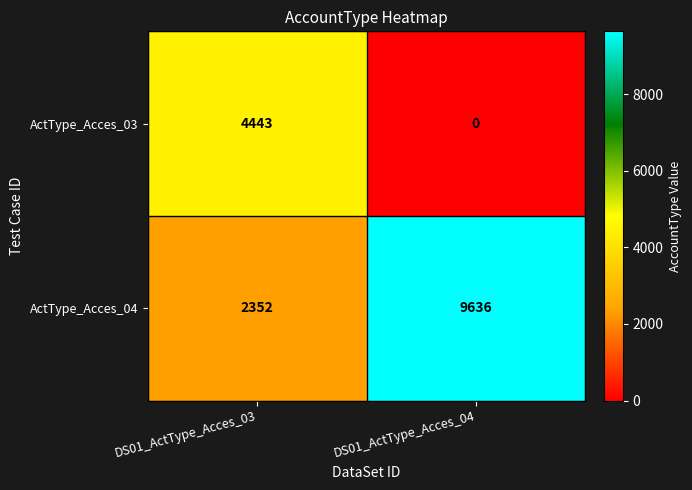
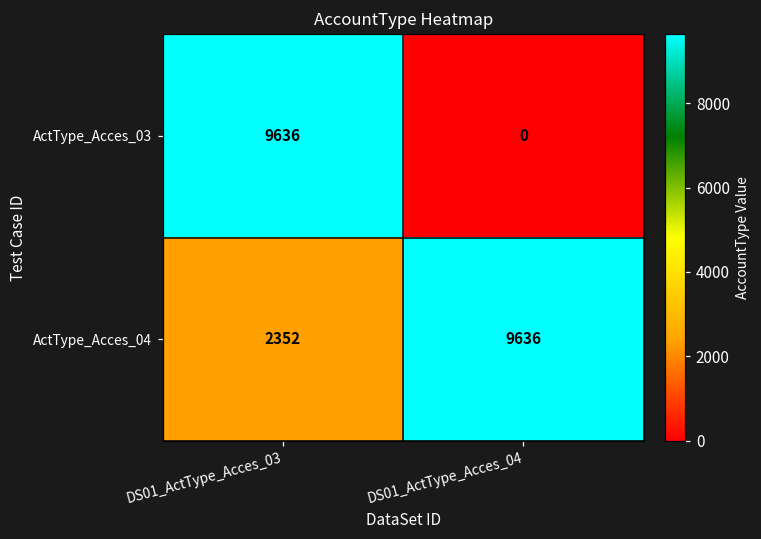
  {
    "ActType_Acces_03": {
-     "DS01_ActType_Acces_03": 4443,
+     "DS01_ActType_Acces_03": 9636,
      "DS01_ActType_Acces_04": 0
    },
    "ActType_Acces_04": {
      "DS01_ActType_Acces_03": 2352,
      "DS01_ActType_Acces_04": 9636
    }
  }
